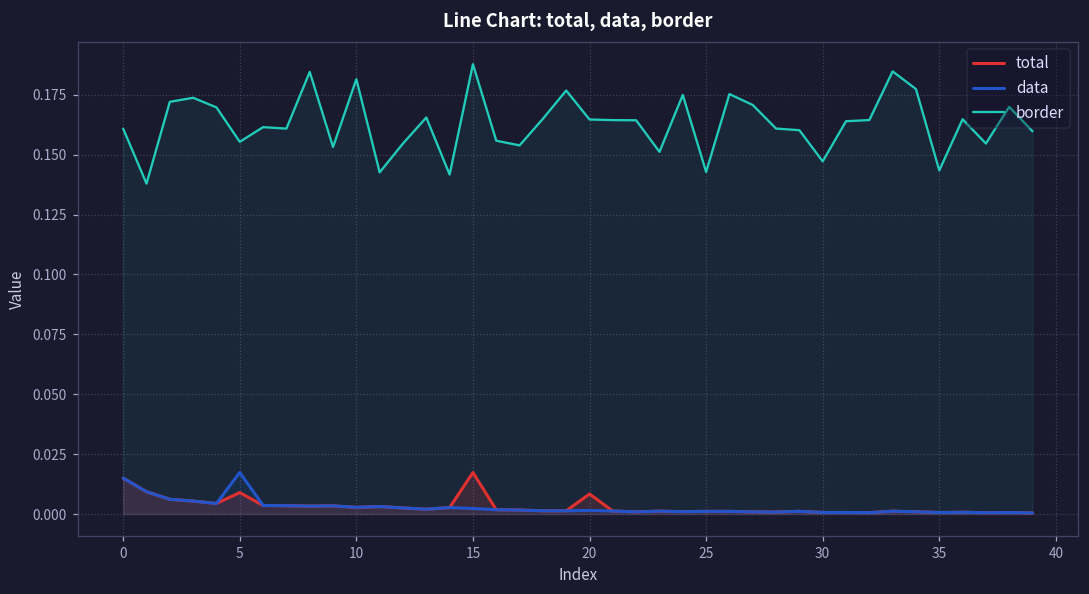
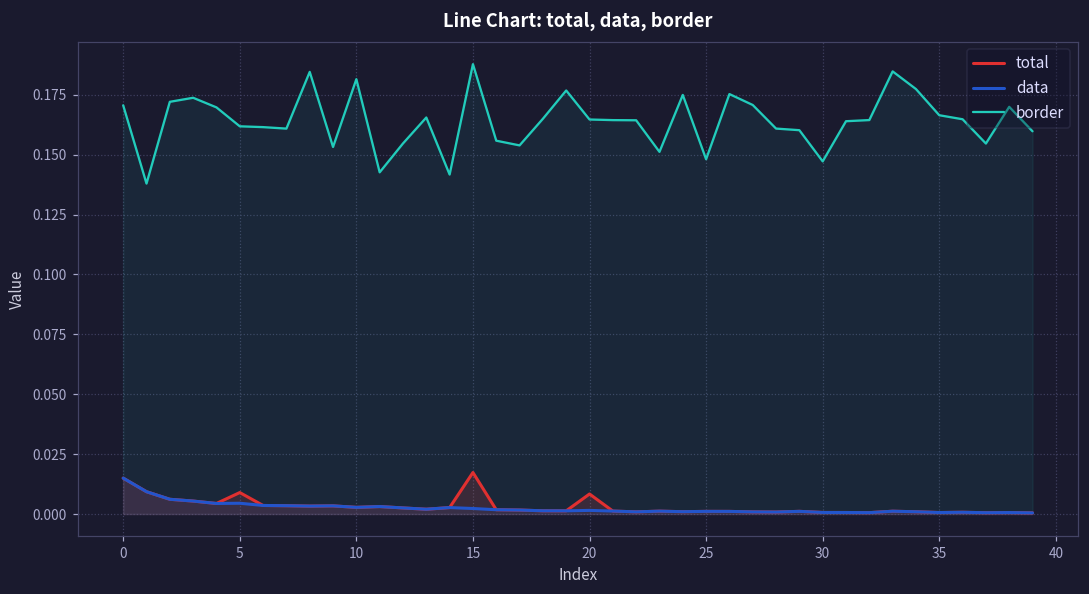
  {
    "total": {
      "5": 0.009,
      "15": 0.017,
      "20": 0.008
    },
    "data": {
-     "5": 0.017,
+     "5": 0.004,
      "15": 0.002,
      "20": 0.002
    },
    "border": {
-     "0": 0.161,
-     "5": 0.155,
+     "0": 0.171,
+     "5": 0.162,
      "10": 0.181,
      "15": 0.188,
      "20": 0.165,
-     "25": 0.143,
+     "25": 0.148,
      "30": 0.147,
-     "35": 0.143
+     "35": 0.166
    }
  }
